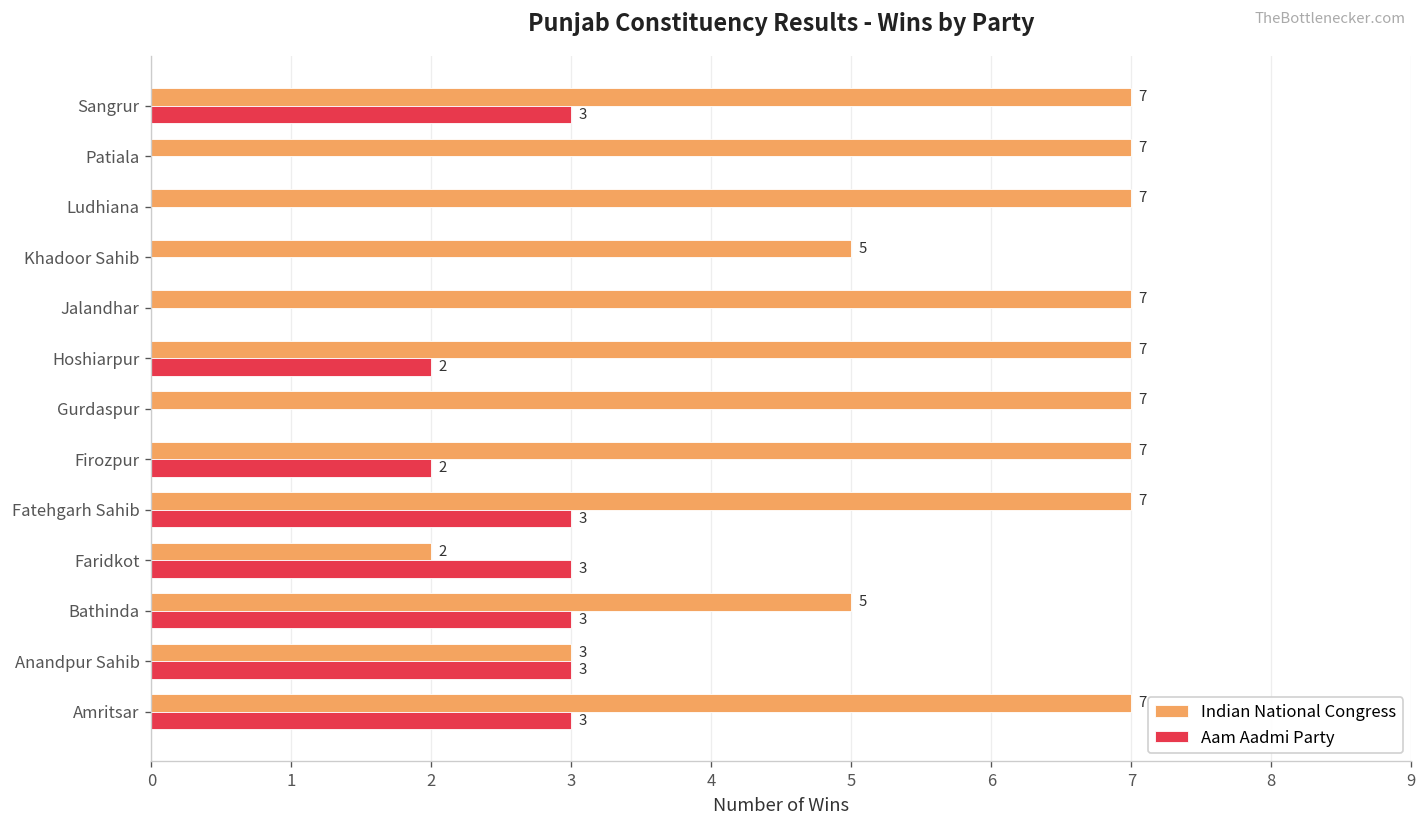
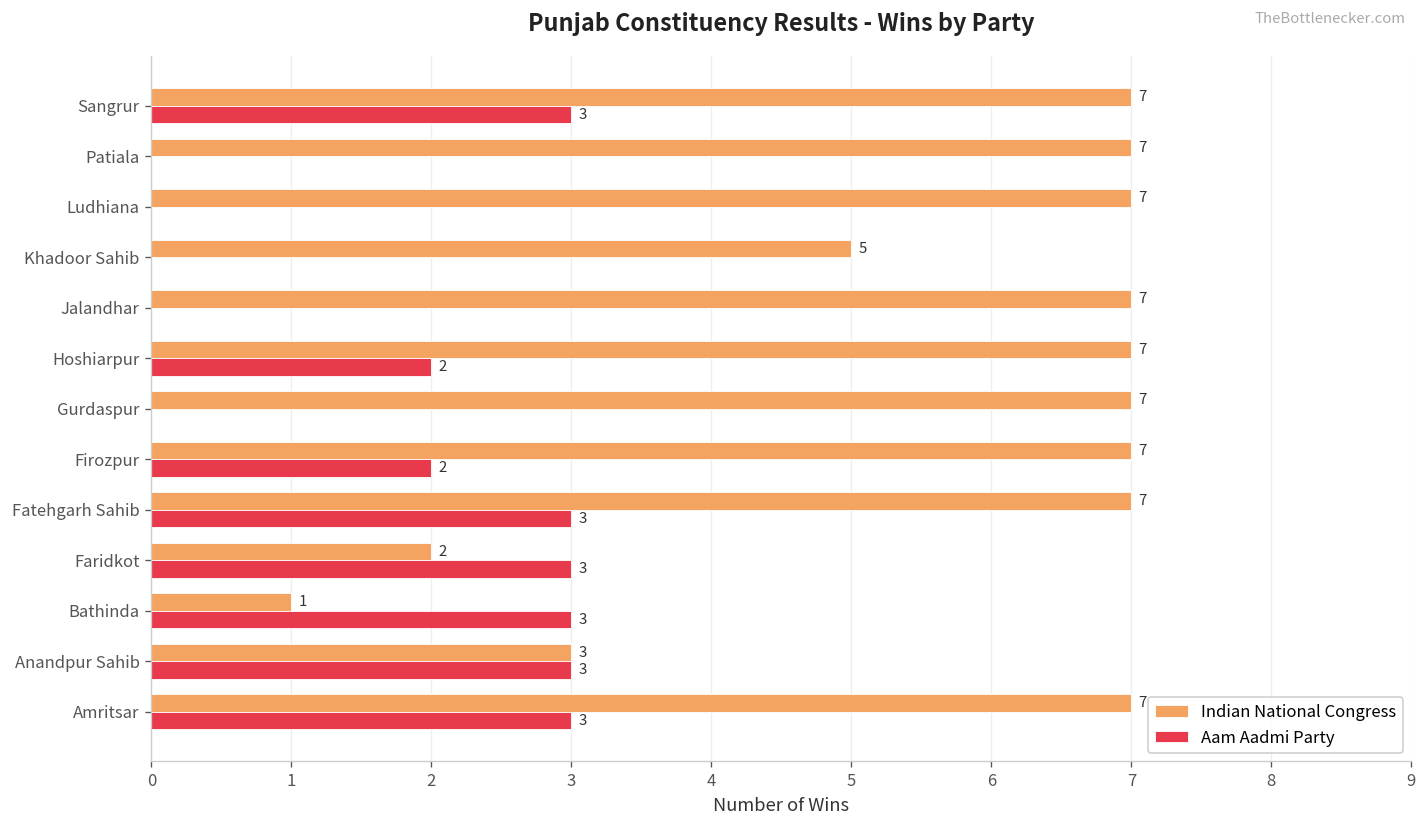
  {
    "Indian National Congress": {
      "Sangrur": 7,
      "Patiala": 7,
      "Ludhiana": 7,
      "Khadoor Sahib": 5,
      "Jalandhar": 7,
      "Hoshiarpur": 7,
      "Gurdaspur": 7,
      "Firozpur": 7,
      "Fatehgarh Sahib": 7,
      "Faridkot": 2,
-     "Bathinda": 5,
+     "Bathinda": 1,
      "Anandpur Sahib": 3,
      "Amritsar": 7
    },
    "Aam Aadmi Party": {
      "Sangrur": 3,
      "Hoshiarpur": 2,
      "Firozpur": 2,
      "Fatehgarh Sahib": 3,
      "Faridkot": 3,
      "Bathinda": 3,
      "Anandpur Sahib": 3,
      "Amritsar": 3
    }
  }
